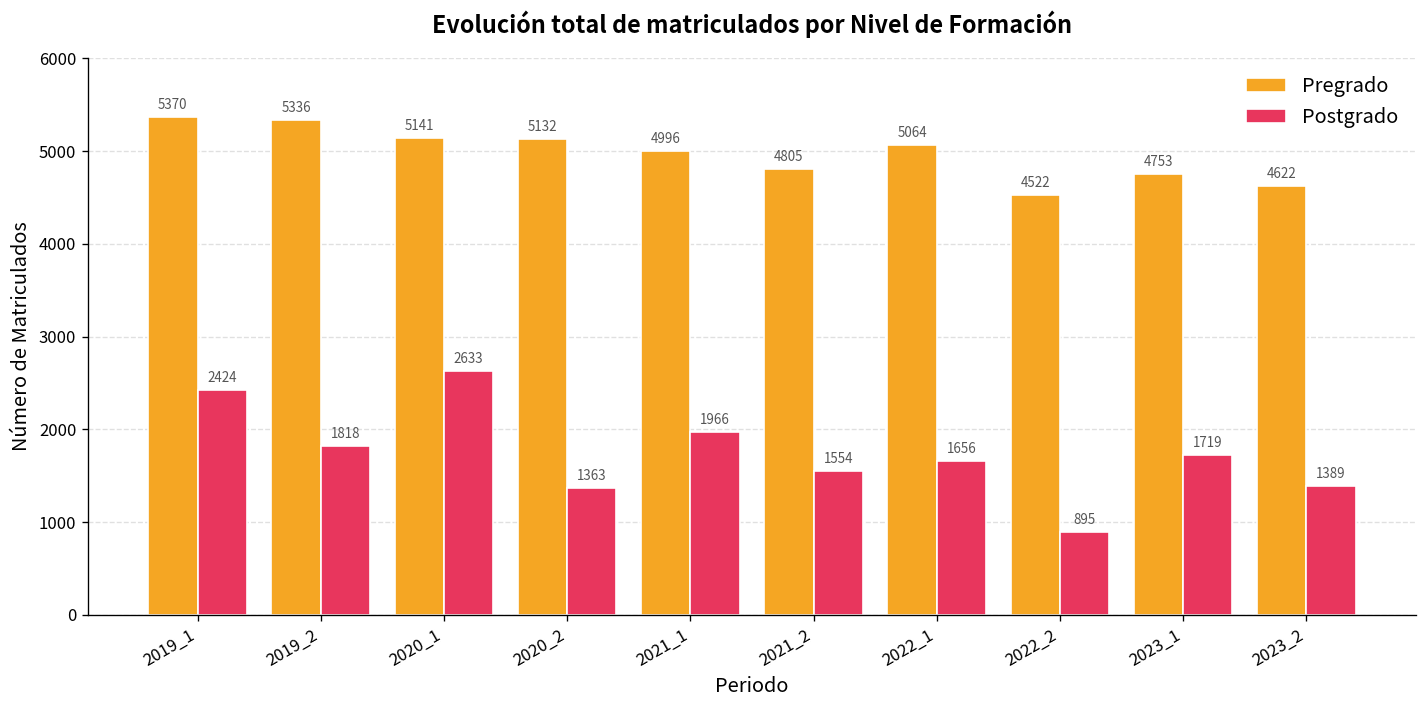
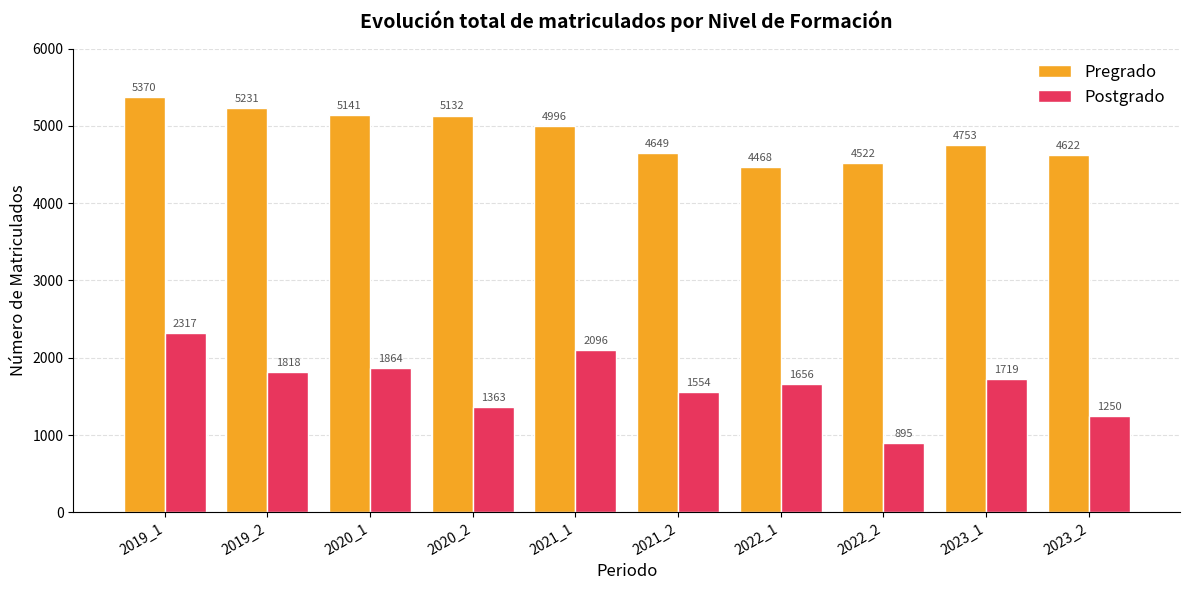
  {
    "Pregrado": {
      "2019_1": 5370,
-     "2019_2": 5336,
+     "2019_2": 5231,
      "2020_1": 5141,
      "2020_2": 5132,
      "2021_1": 4996,
-     "2021_2": 4805,
-     "2022_1": 5064,
+     "2021_2": 4649,
+     "2022_1": 4468,
      "2022_2": 4522,
      "2023_1": 4753,
      "2023_2": 4622
    },
    "Postgrado": {
-     "2019_1": 2424,
+     "2019_1": 2317,
      "2019_2": 1818,
-     "2020_1": 2633,
+     "2020_1": 1864,
      "2020_2": 1363,
-     "2021_1": 1966,
+     "2021_1": 2096,
      "2021_2": 1554,
      "2022_1": 1656,
      "2022_2": 895,
      "2023_1": 1719,
-     "2023_2": 1389
+     "2023_2": 1250
    }
  }
